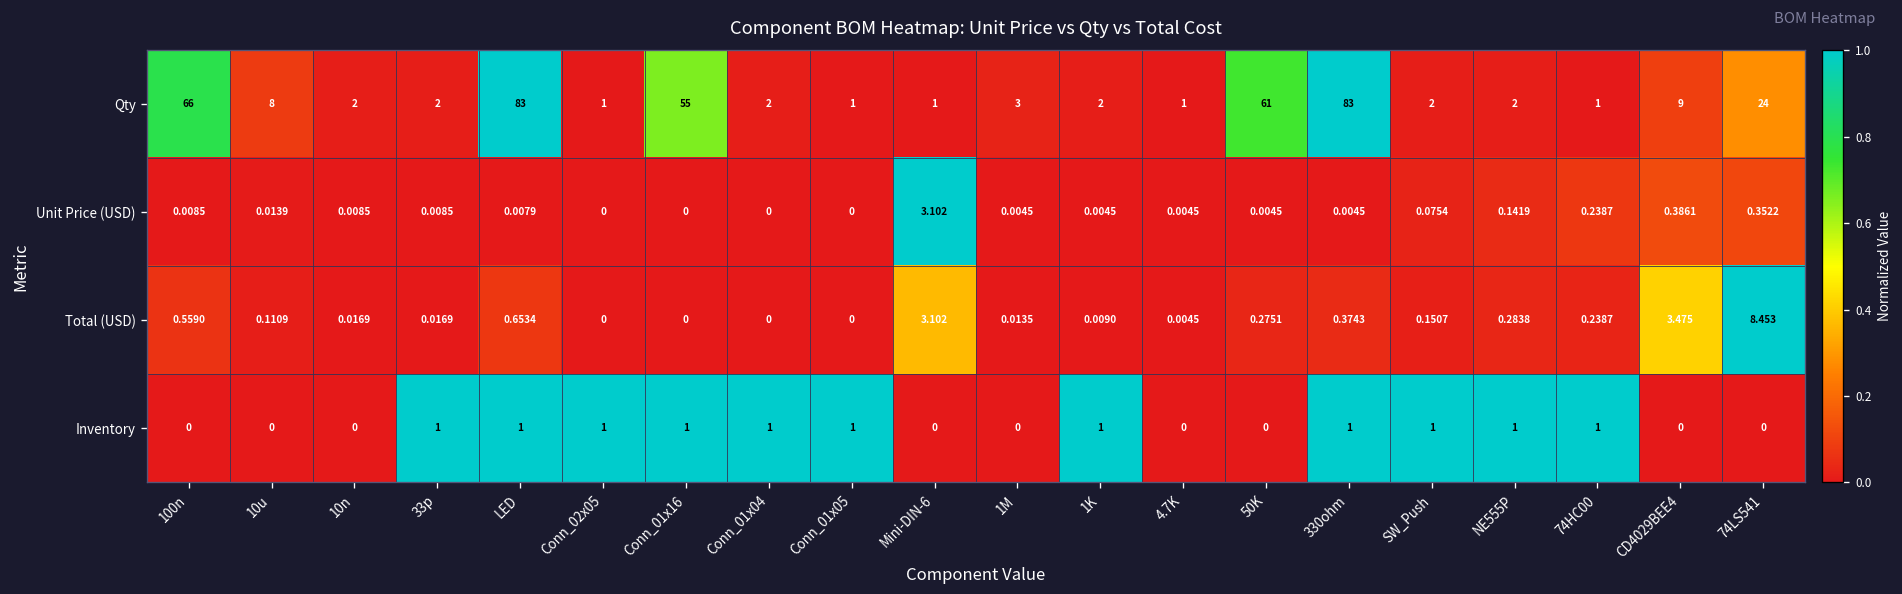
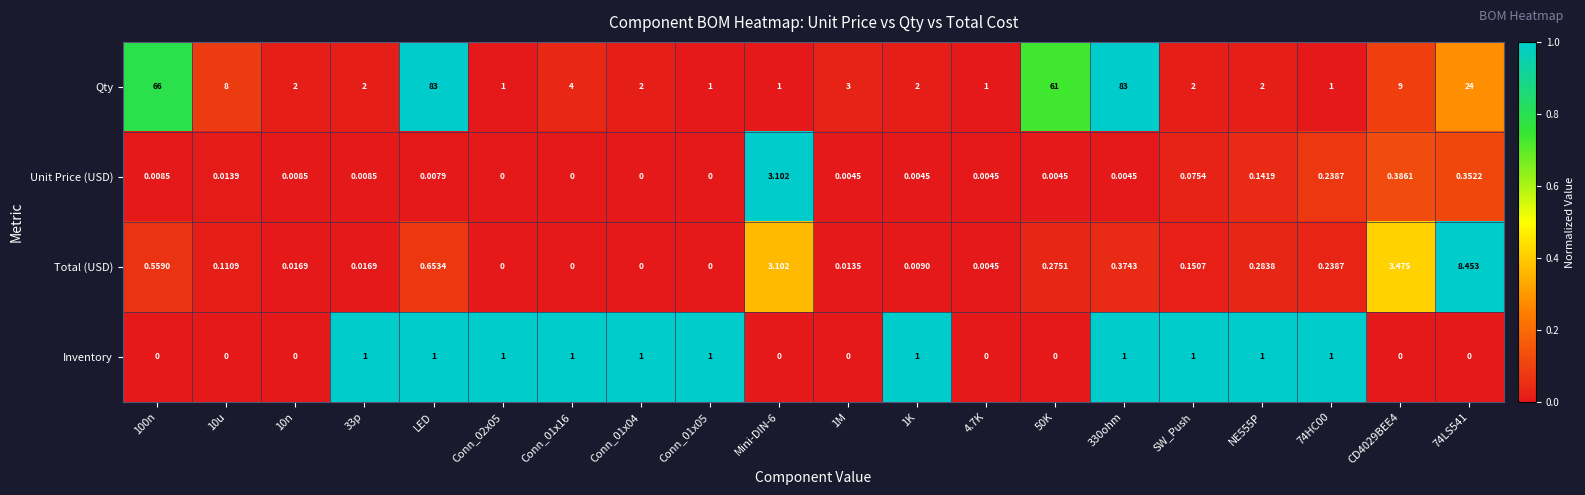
  {
    "Qty": {
      "100n": 66,
      "10u": 8,
      "10n": 2,
      "33p": 2,
      "LED": 83,
      "Conn_02x05": 1,
-     "Conn_01x16": 55,
+     "Conn_01x16": 4,
      "Conn_01x04": 2,
      "Conn_01x05": 1,
      "Mini-DIN-6": 1,
      "1M": 3,
      "1K": 2,
      "4.7K": 1,
      "50K": 61,
      "330ohm": 83,
      "SW_Push": 2,
      "NE555P": 2,
      "74HC00": 1,
      "CD4029BEE4": 9,
      "74LS541": 24
    },
    "Unit Price (USD)": {
      "100n": 0.0085,
      "10u": 0.0139,
      "10n": 0.0085,
      "33p": 0.0085,
      "LED": 0.0079,
      "Conn_02x05": 0,
      "Conn_01x16": 0,
      "Conn_01x04": 0,
      "Conn_01x05": 0,
      "Mini-DIN-6": 3.102,
      "1M": 0.0045,
      "1K": 0.0045,
      "4.7K": 0.0045,
      "50K": 0.0045,
      "330ohm": 0.0045,
      "SW_Push": 0.0754,
      "NE555P": 0.1419,
      "74HC00": 0.2387,
      "CD4029BEE4": 0.3861,
      "74LS541": 0.3522
    },
    "Total (USD)": {
      "100n": 0.5590,
      "10u": 0.1109,
      "10n": 0.0169,
      "33p": 0.0169,
      "LED": 0.6534,
      "Conn_02x05": 0,
      "Conn_01x16": 0,
      "Conn_01x04": 0,
      "Conn_01x05": 0,
      "Mini-DIN-6": 3.102,
      "1M": 0.0135,
      "1K": 0.0090,
      "4.7K": 0.0045,
      "50K": 0.2751,
      "330ohm": 0.3743,
      "SW_Push": 0.1507,
      "NE555P": 0.2838,
      "74HC00": 0.2387,
      "CD4029BEE4": 3.475,
      "74LS541": 8.453
    },
    "Inventory": {
      "100n": 0,
      "10u": 0,
      "10n": 0,
      "33p": 1,
      "LED": 1,
      "Conn_02x05": 1,
      "Conn_01x16": 1,
      "Conn_01x04": 1,
      "Conn_01x05": 1,
      "Mini-DIN-6": 0,
      "1M": 0,
      "1K": 1,
      "4.7K": 0,
      "50K": 0,
      "330ohm": 1,
      "SW_Push": 1,
      "NE555P": 1,
      "74HC00": 1,
      "CD4029BEE4": 0,
      "74LS541": 0
    }
  }
